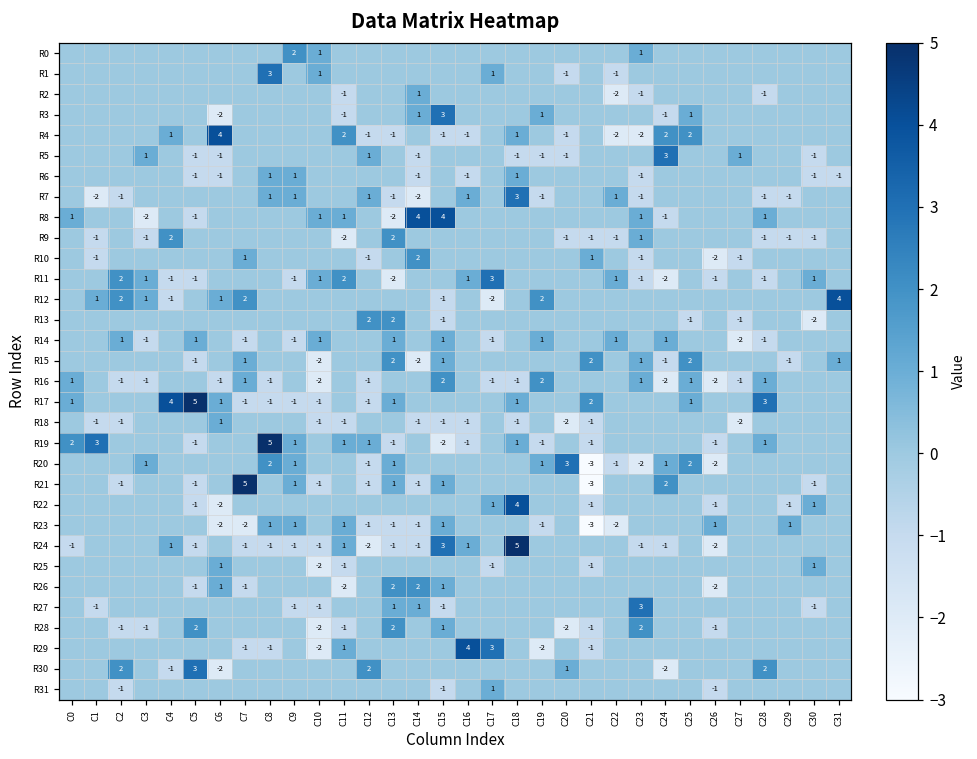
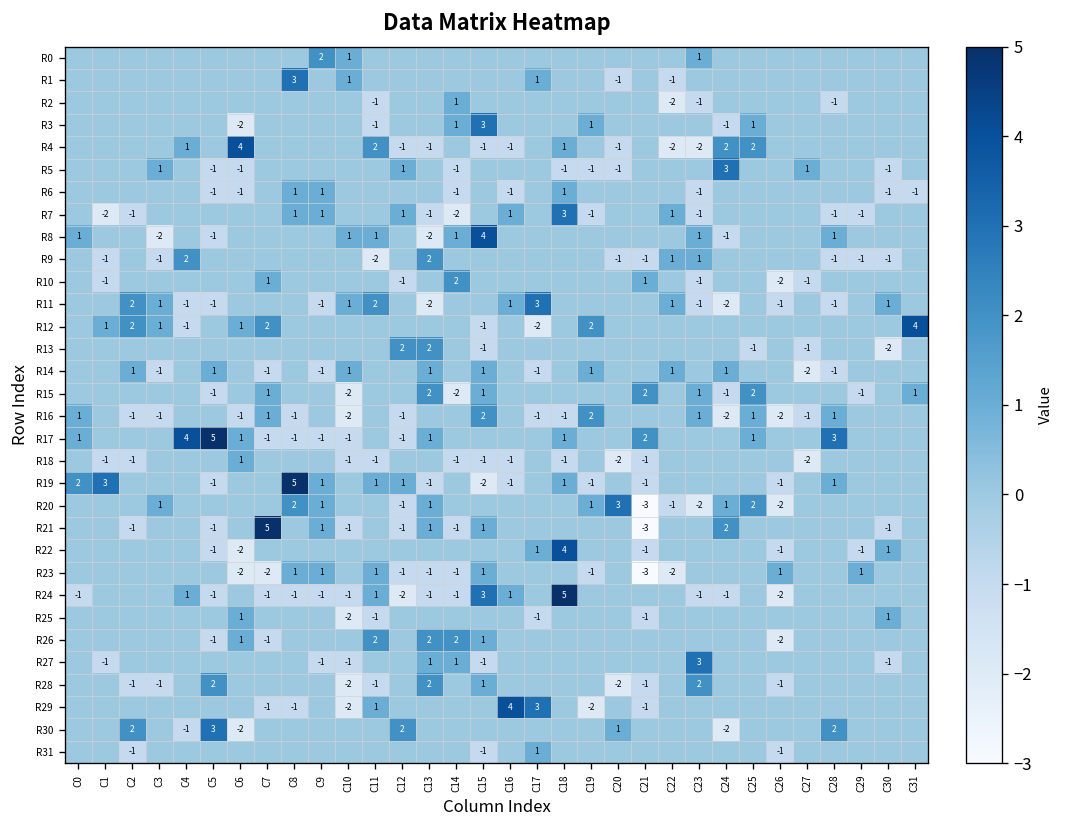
  {
    "R8": {
      "C0": 1,
      "C3": -2,
      "C5": -1,
      "C10": 1,
      "C11": 1,
      "C13": -2,
-     "C14": 4,
+     "C14": 1,
      "C15": 4,
      "C23": 1,
      "C24": -1,
      "C28": 1
    },
    "R9": {
      "C1": -1,
      "C3": -1,
      "C4": 2,
      "C11": -2,
      "C13": 2,
      "C20": -1,
      "C21": -1,
-     "C22": -1,
+     "C22": 1,
      "C23": 1,
      "C28": -1,
      "C29": -1,
      "C30": -1
    },
    "R26": {
      "C5": -1,
      "C6": 1,
      "C7": -1,
-     "C11": -2,
+     "C11": 2,
      "C13": 2,
      "C14": 2,
      "C15": 1,
      "C26": -2
    }
  }
